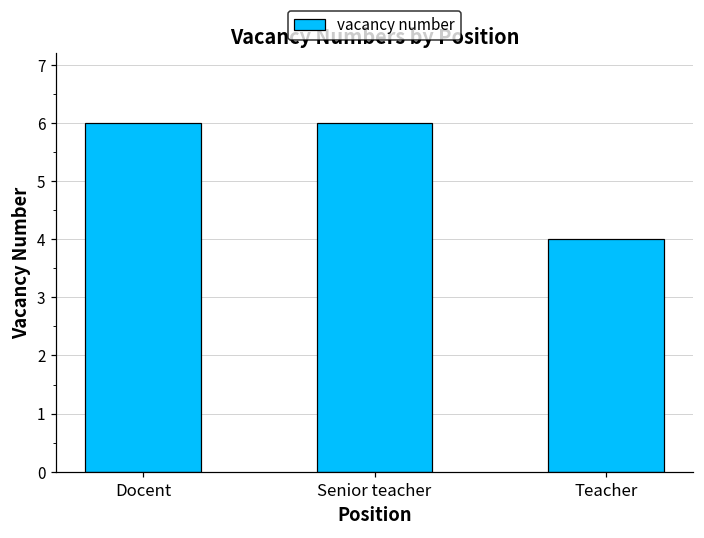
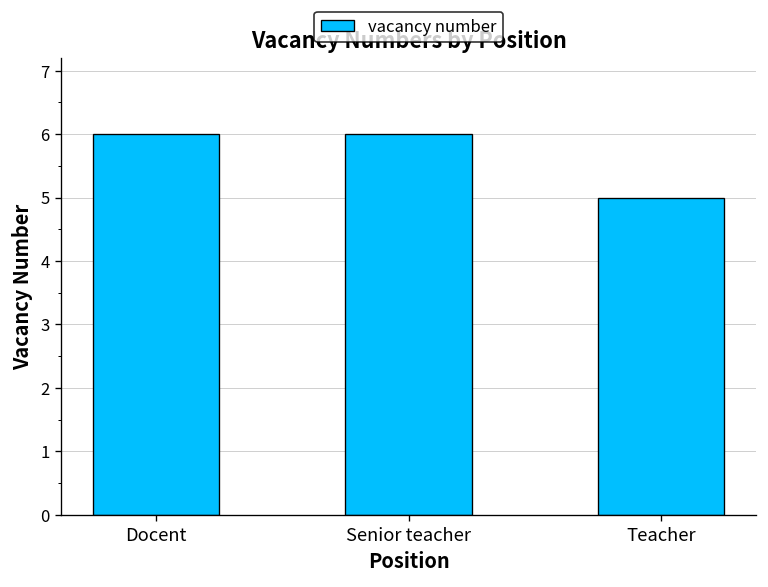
  {
    "Docent": 6,
    "Senior teacher": 6,
-   "Teacher": 4
+   "Teacher": 5
  }
